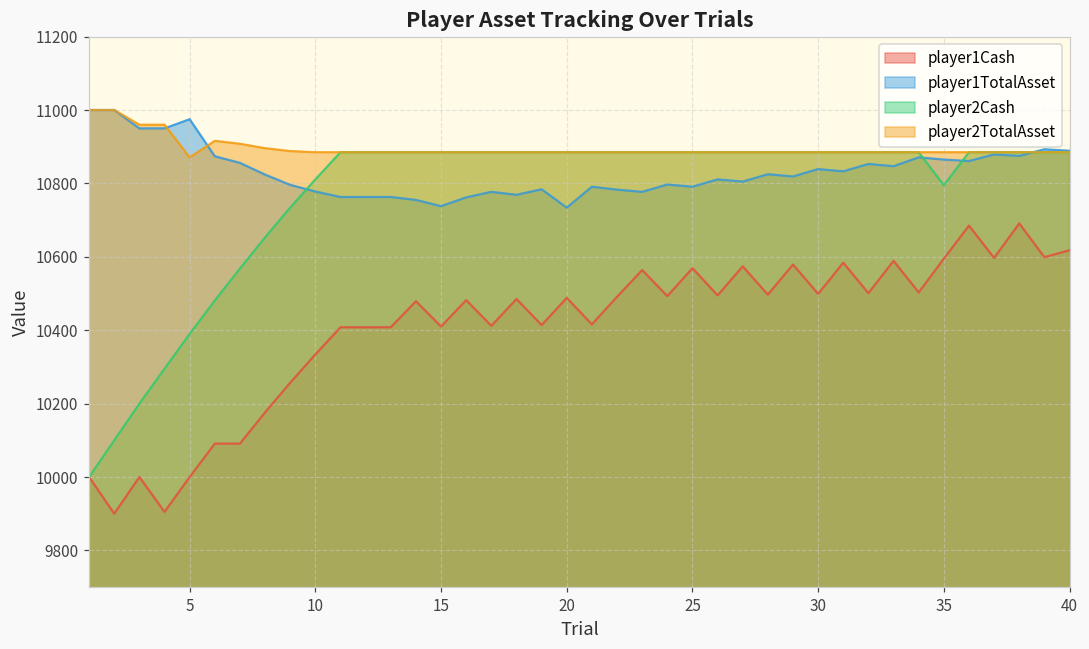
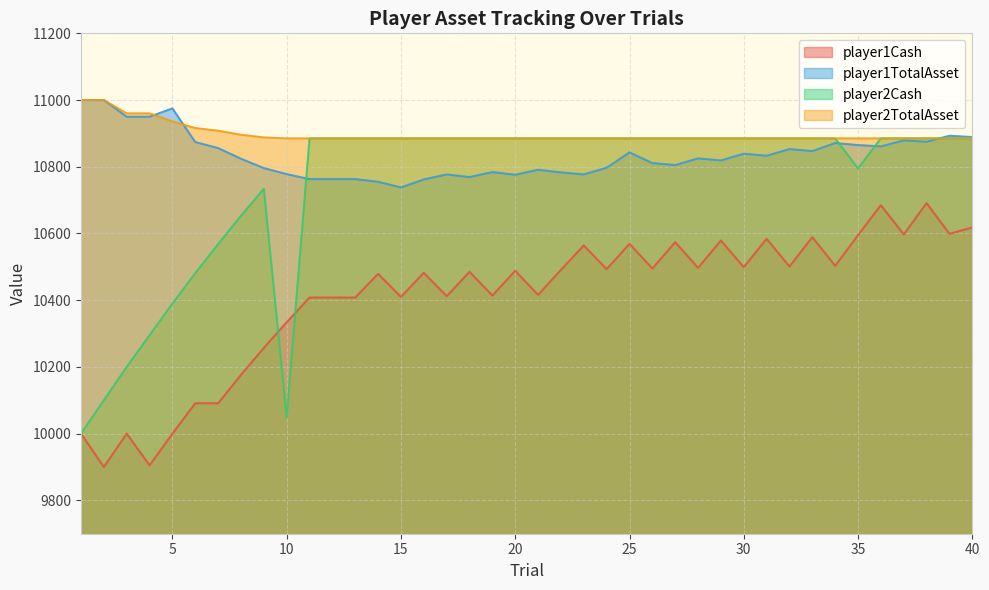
  {
    "player1Cash": {
      "5": 10000,
      "10": 10330,
      "15": 10410,
      "20": 10490,
      "25": 10570,
      "30": 10500,
      "35": 10600,
      "40": 10620
    },
    "player1TotalAsset": {
      "5": 10980,
      "10": 10780,
      "15": 10740,
-     "20": 10730,
-     "25": 10790,
+     "20": 10780,
+     "25": 10840,
      "30": 10840,
      "35": 10870
    },
    "player2Cash": {
      "5": 10390,
-     "10": 10810,
+     "10": 10050,
      "35": 10800
    },
    "player2TotalAsset": {
-     "5": 10870,
+     "5": 10940,
      "10": 10890,
      "35": 10890
    }
  }
